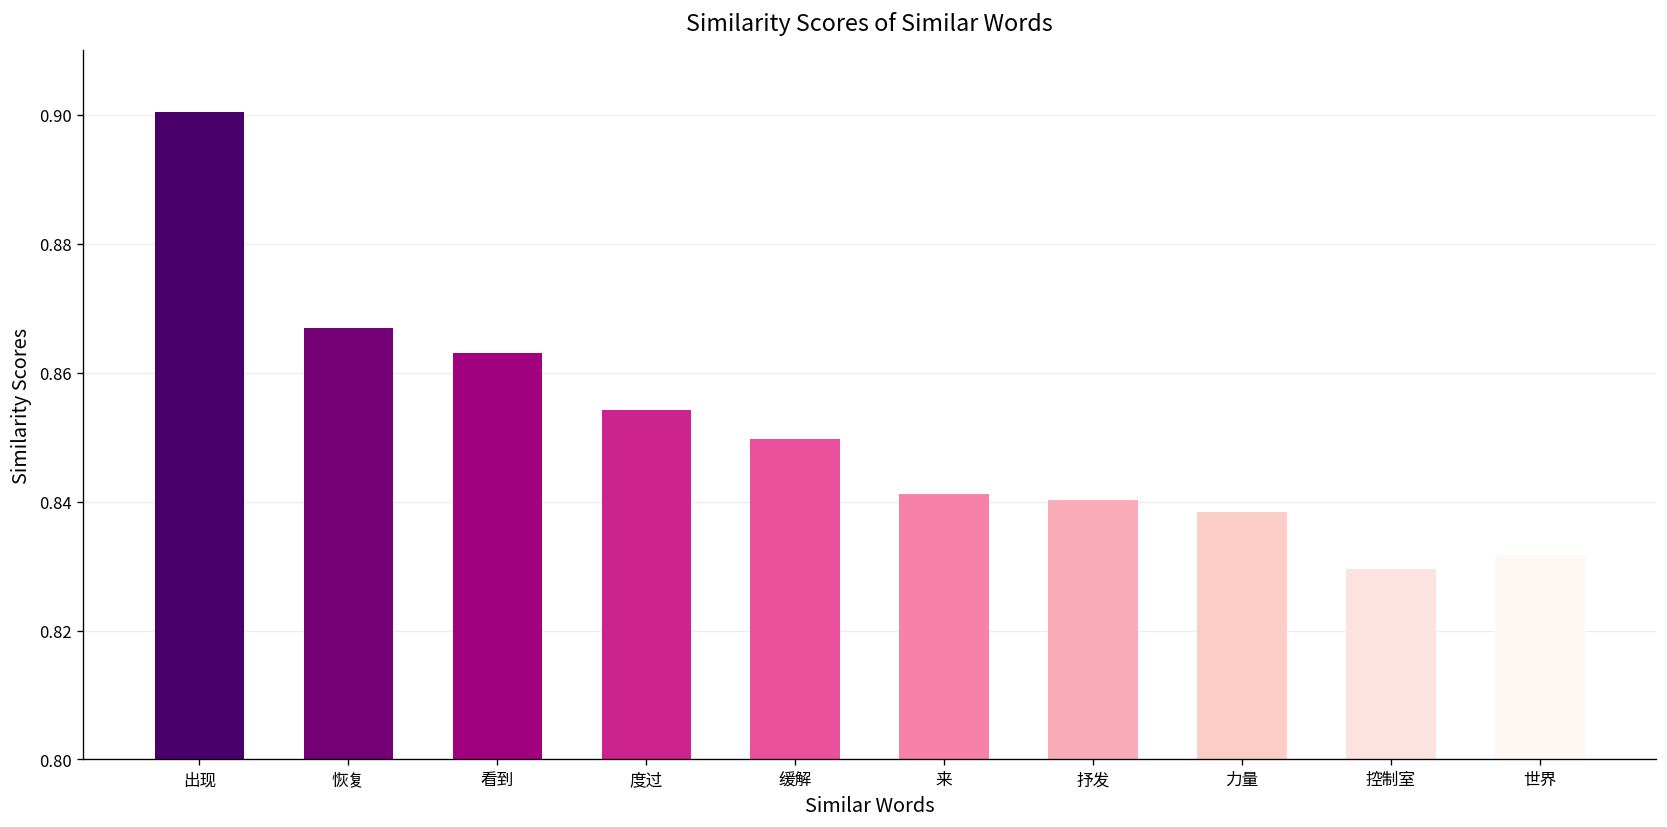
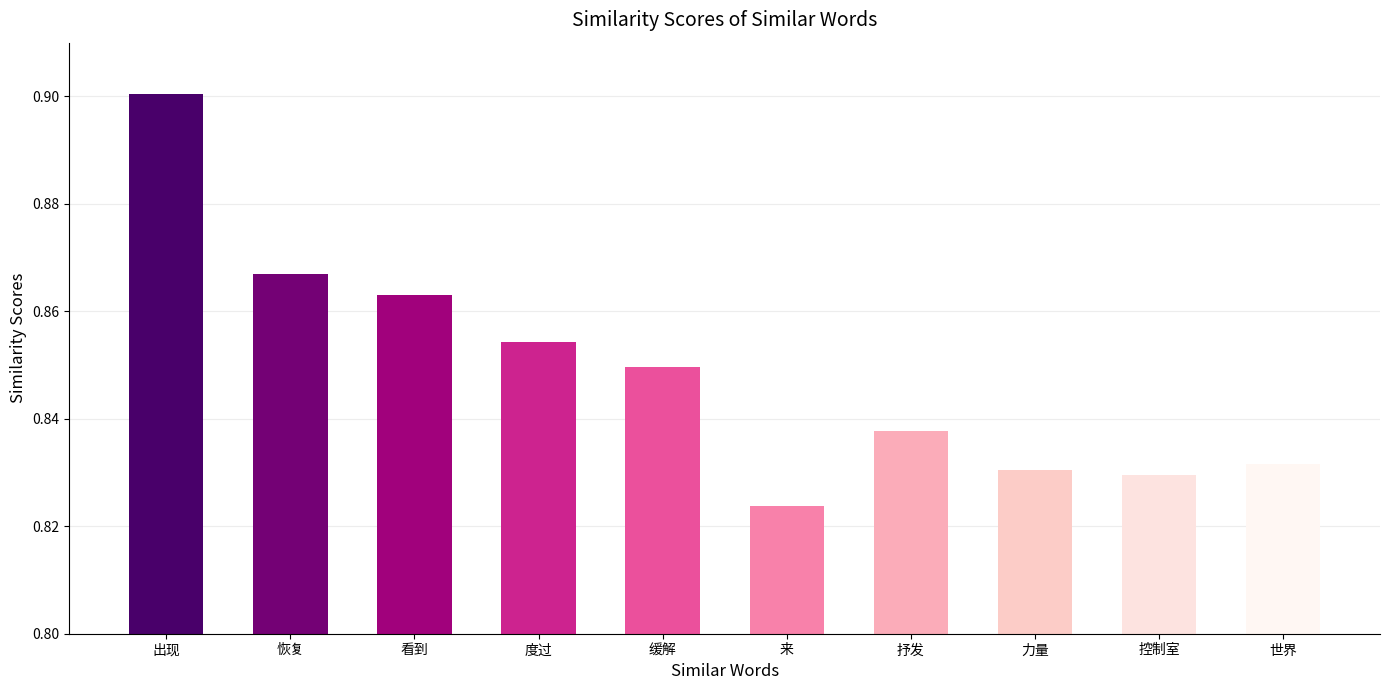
  {
    "出现": 0.900,
    "恢复": 0.867,
    "看到": 0.863,
    "度过": 0.854,
    "缓解": 0.850,
-   "来": 0.841,
-   "抒发": 0.840,
-   "力量": 0.838,
+   "来": 0.824,
+   "抒发": 0.838,
+   "力量": 0.831,
    "控制室": 0.829,
    "世界": 0.832
  }
